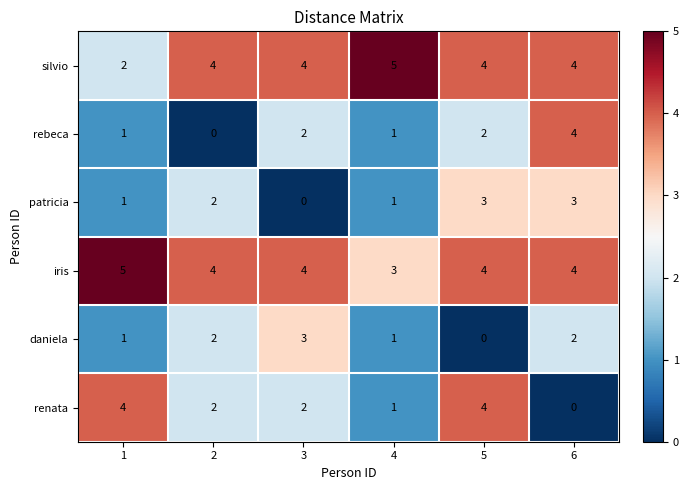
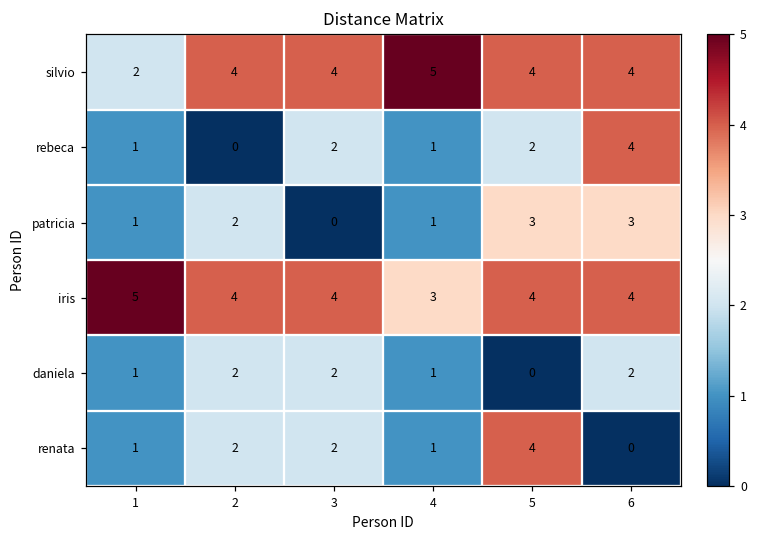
  {
    "silvio": {
      "1": 2,
      "2": 4,
      "3": 4,
      "4": 5,
      "5": 4,
      "6": 4
    },
    "rebeca": {
      "1": 1,
      "2": 0,
      "3": 2,
      "4": 1,
      "5": 2,
      "6": 4
    },
    "patricia": {
      "1": 1,
      "2": 2,
      "3": 0,
      "4": 1,
      "5": 3,
      "6": 3
    },
    "iris": {
      "1": 5,
      "2": 4,
      "3": 4,
      "4": 3,
      "5": 4,
      "6": 4
    },
    "daniela": {
      "1": 1,
      "2": 2,
-     "3": 3,
+     "3": 2,
      "4": 1,
      "5": 0,
      "6": 2
    },
    "renata": {
-     "1": 4,
+     "1": 1,
      "2": 2,
      "3": 2,
      "4": 1,
      "5": 4,
      "6": 0
    }
  }
